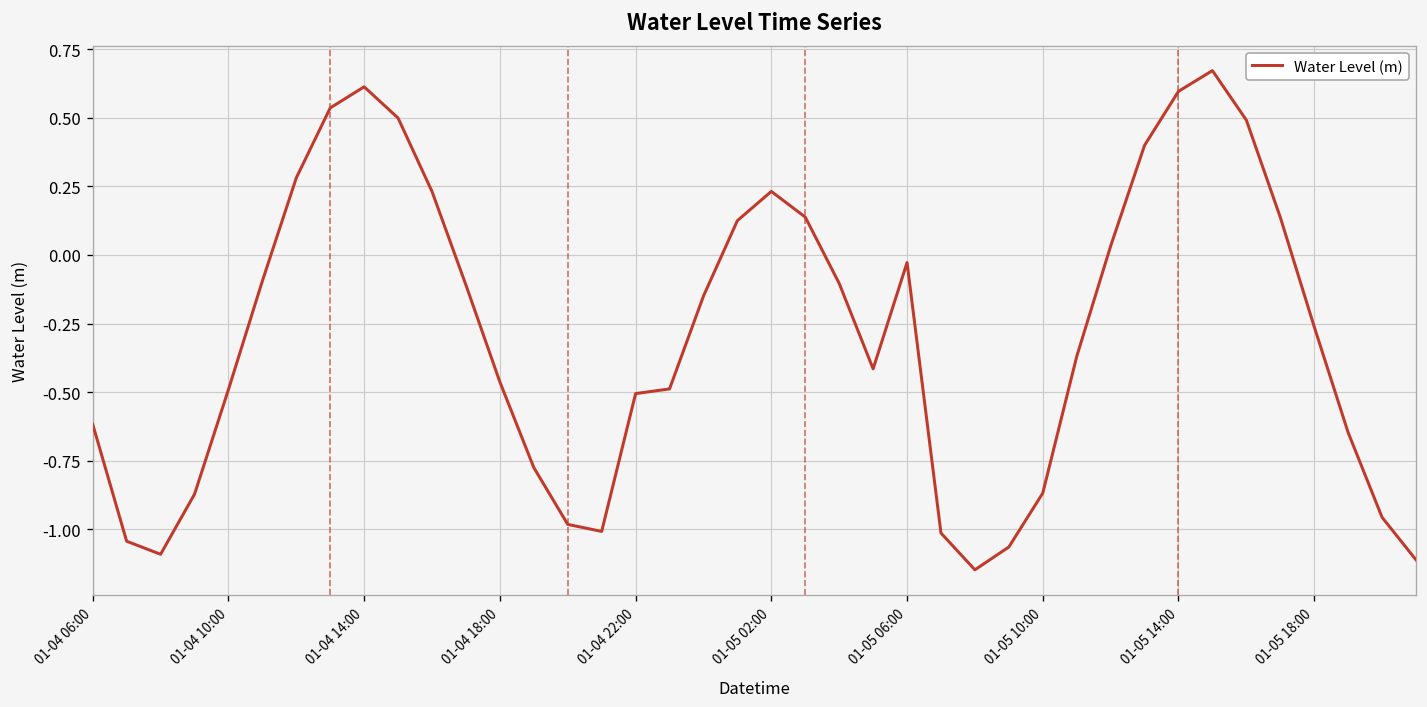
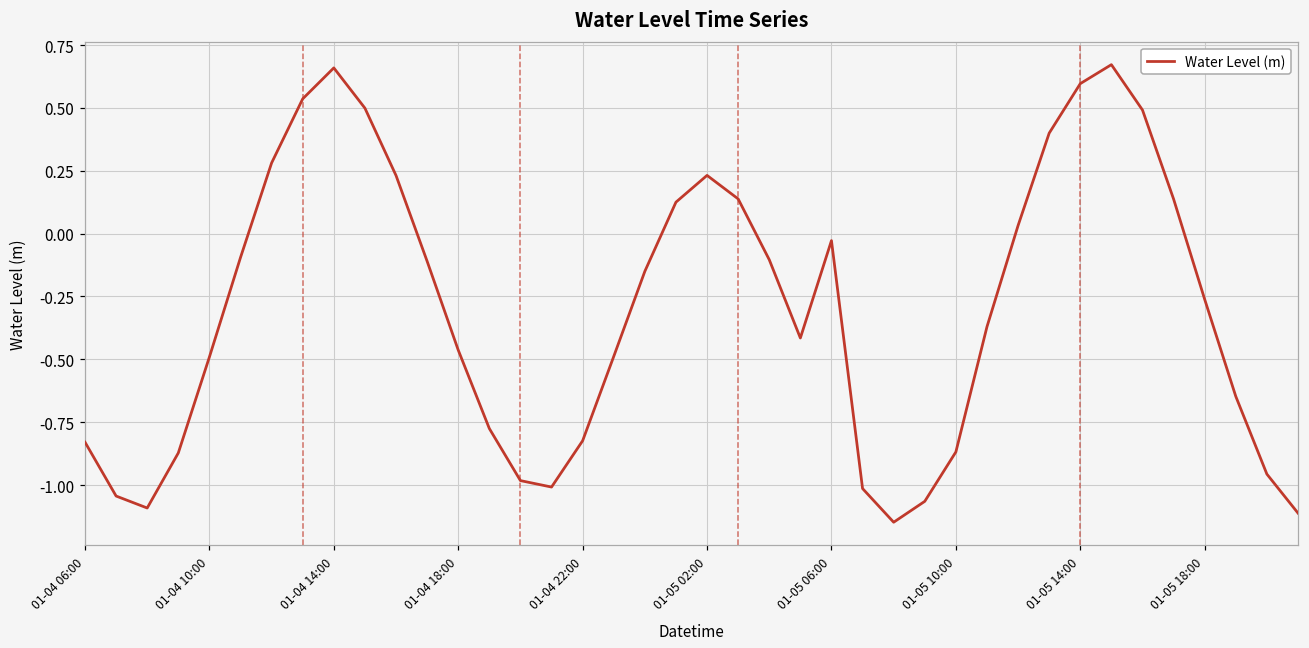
  {
-   "01-04 06:00": -0.62,
+   "01-04 06:00": -0.83,
    "01-04 10:00": -0.49,
-   "01-04 14:00": 0.61,
+   "01-04 14:00": 0.66,
    "01-04 18:00": -0.46,
-   "01-04 22:00": -0.51,
+   "01-04 22:00": -0.82,
    "01-05 02:00": 0.23,
    "01-05 06:00": -0.03,
    "01-05 10:00": -0.87,
    "01-05 14:00": 0.60,
    "01-05 18:00": -0.26
  }
